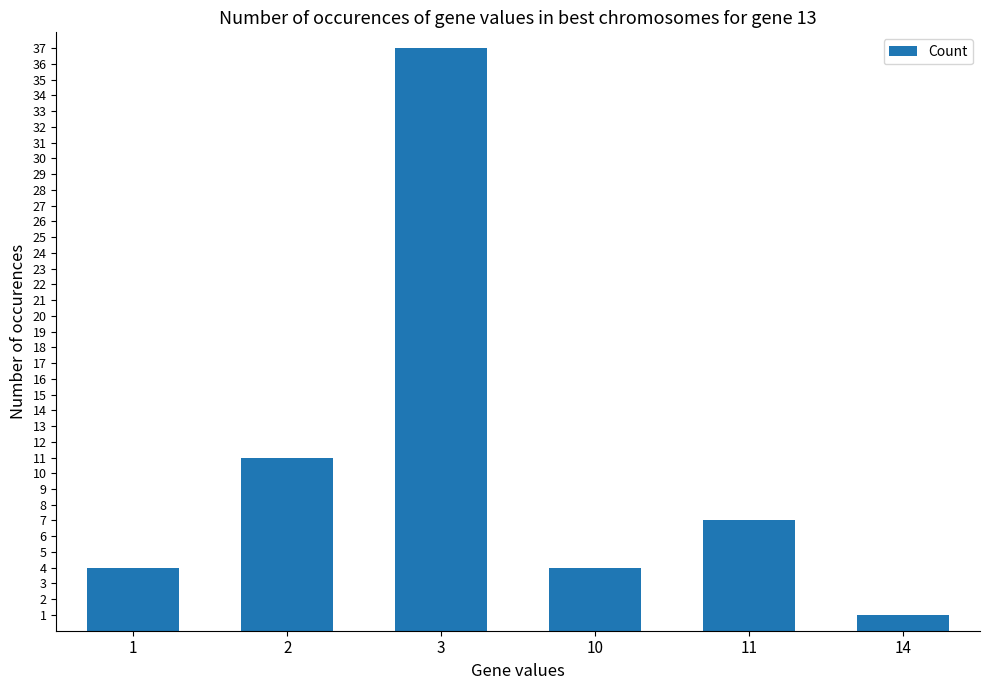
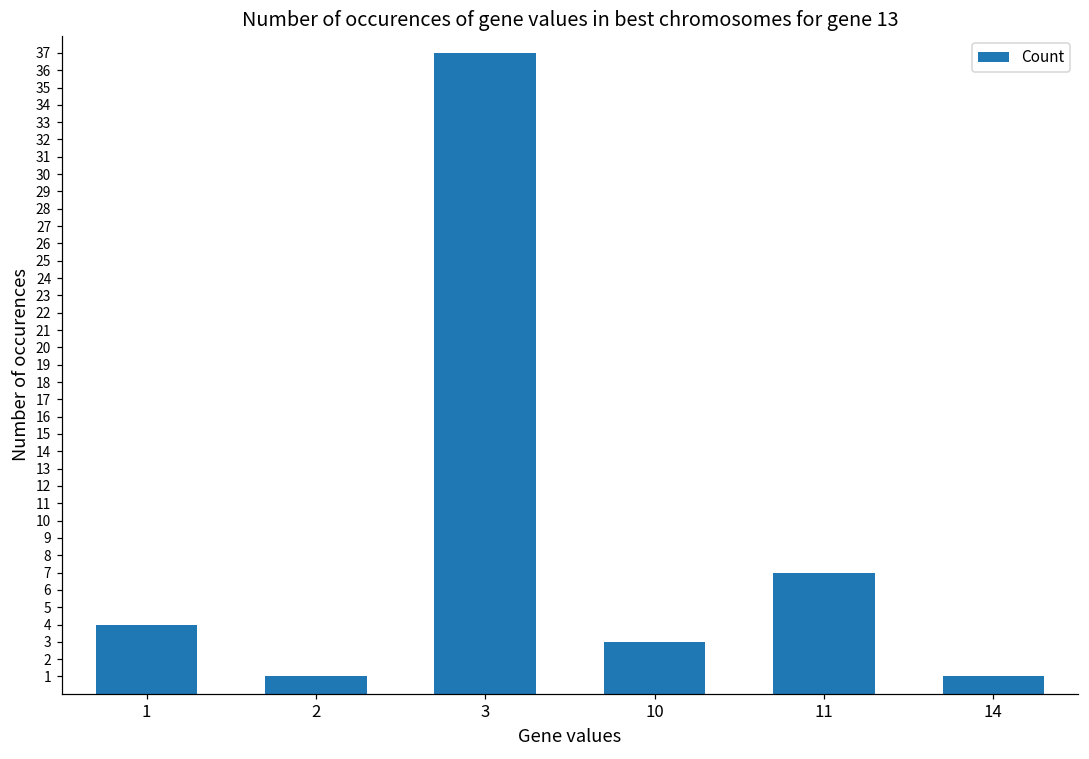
  {
    "1": 4,
-   "2": 11,
+   "2": 1,
    "3": 37,
-   "10": 4,
+   "10": 3,
    "11": 7,
    "14": 1
  }
